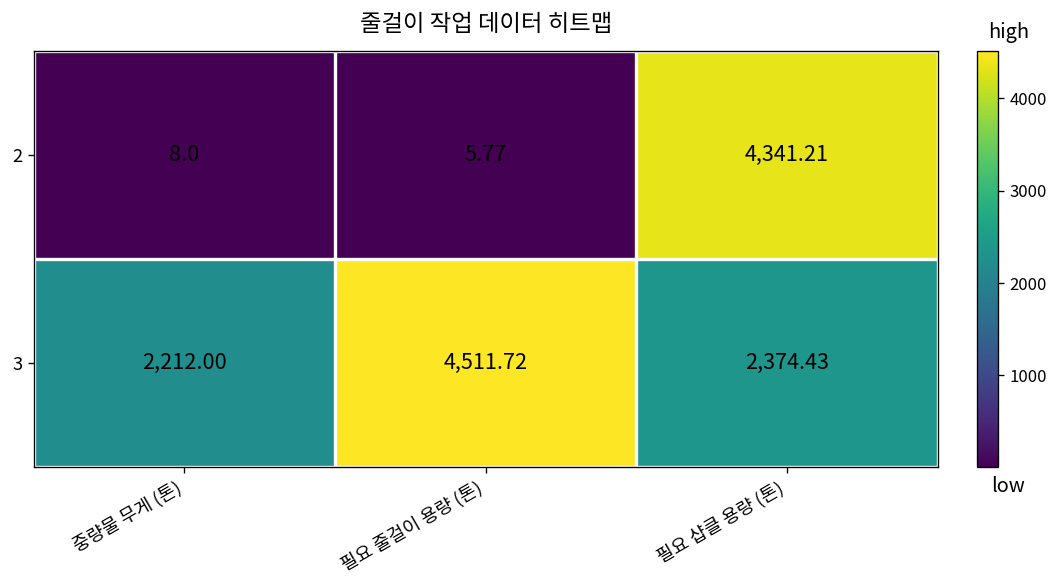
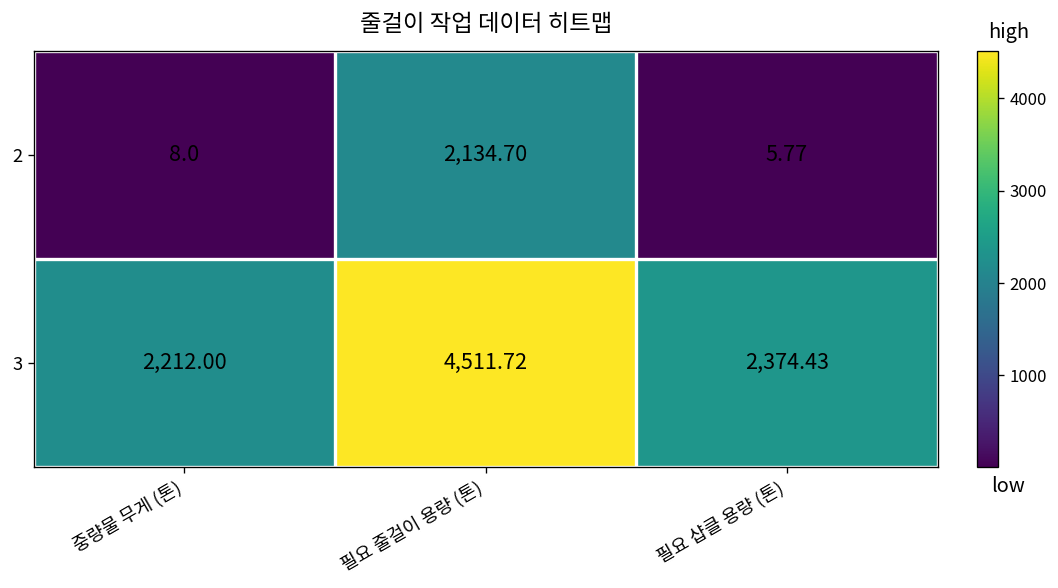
  {
    "2": {
      "중량물 무게 (톤)": "8.0",
-     "필요 줄걸이 용량 (톤)": "5.77",
-     "필요 샵클 용량 (톤)": "4,341.21"
+     "필요 줄걸이 용량 (톤)": "2,134.70",
+     "필요 샵클 용량 (톤)": "5.77"
    },
    "3": {
      "중량물 무게 (톤)": "2,212.00",
      "필요 줄걸이 용량 (톤)": "4,511.72",
      "필요 샵클 용량 (톤)": "2,374.43"
    }
  }
